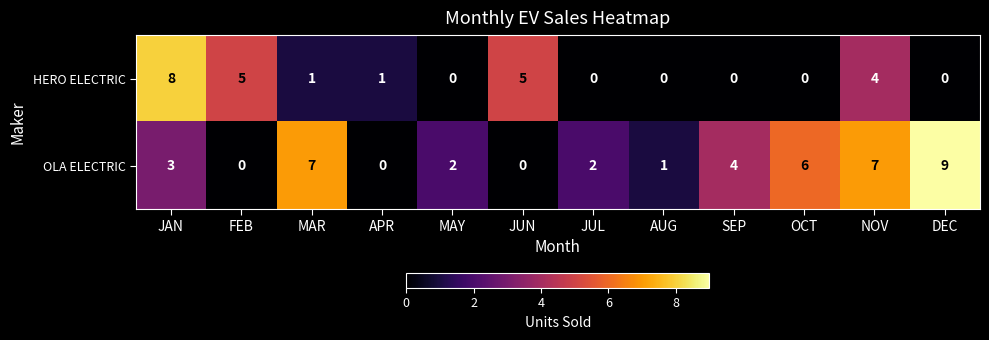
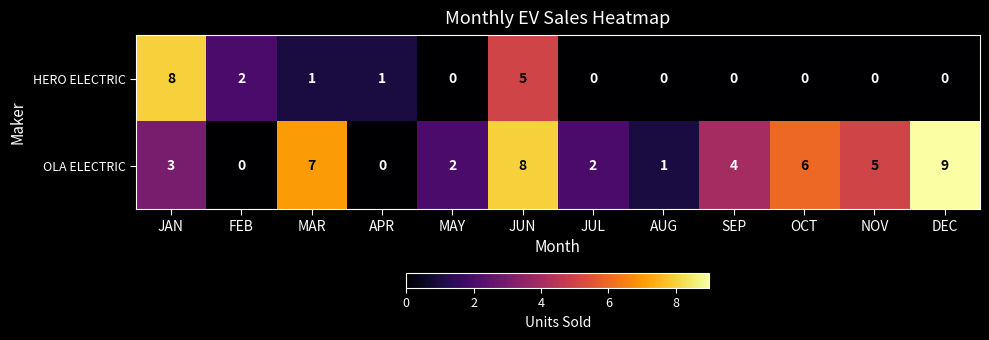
  {
    "HERO ELECTRIC": {
      "JAN": 8,
-     "FEB": 5,
+     "FEB": 2,
      "MAR": 1,
      "APR": 1,
      "MAY": 0,
      "JUN": 5,
      "JUL": 0,
      "AUG": 0,
      "SEP": 0,
      "OCT": 0,
-     "NOV": 4,
+     "NOV": 0,
      "DEC": 0
    },
    "OLA ELECTRIC": {
      "JAN": 3,
      "FEB": 0,
      "MAR": 7,
      "APR": 0,
      "MAY": 2,
-     "JUN": 0,
+     "JUN": 8,
      "JUL": 2,
      "AUG": 1,
      "SEP": 4,
      "OCT": 6,
-     "NOV": 7,
+     "NOV": 5,
      "DEC": 9
    }
  }
